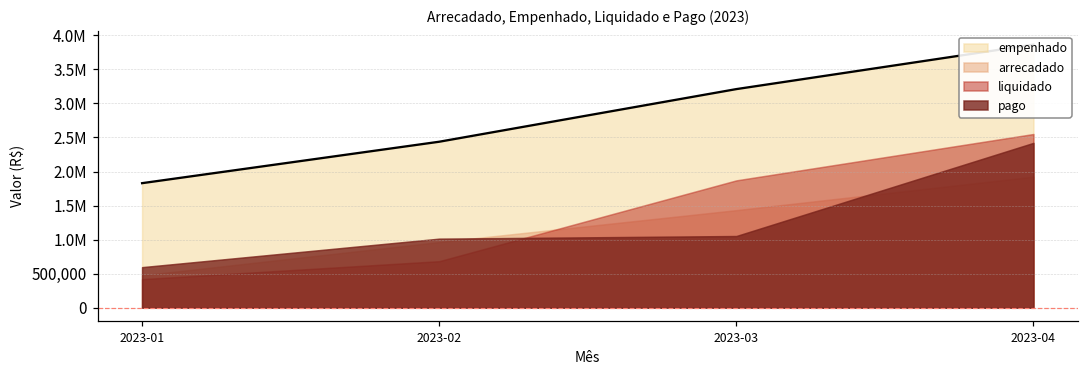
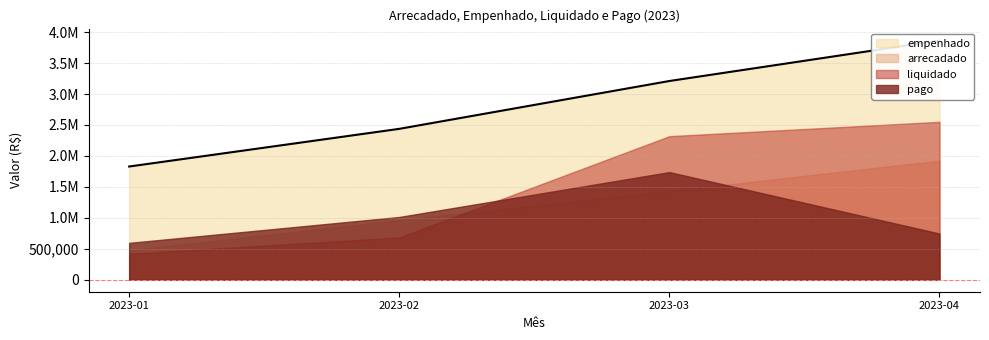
  {
    "liquidado": {
      "2023-01": "400,000",
      "2023-02": "700,000",
-     "2023-03": "1,900,000",
+     "2023-03": "2,300,000",
      "2023-04": "2,600,000"
    },
    "pago": {
      "2023-01": "600,000",
      "2023-02": "1,000,000",
-     "2023-03": "1,100,000",
-     "2023-04": "2,400,000"
+     "2023-03": "1,700,000",
+     "2023-04": "700,000"
    }
  }
